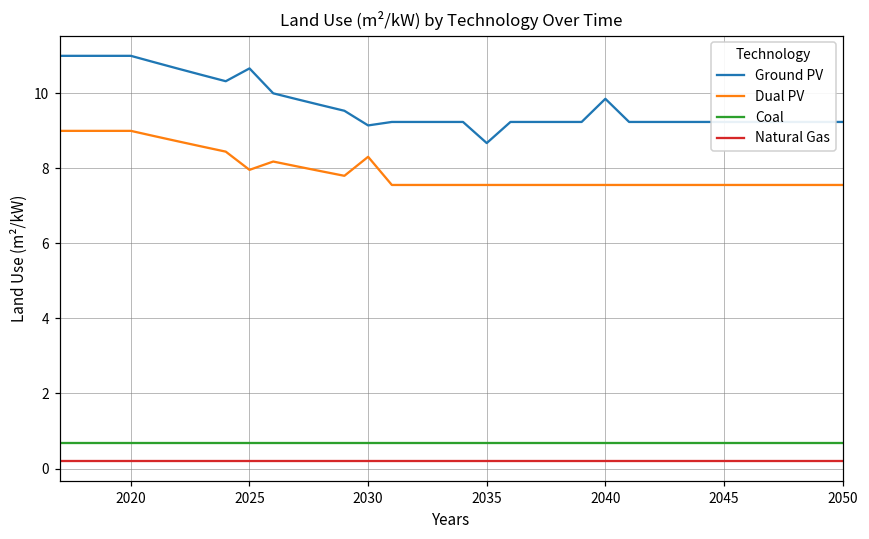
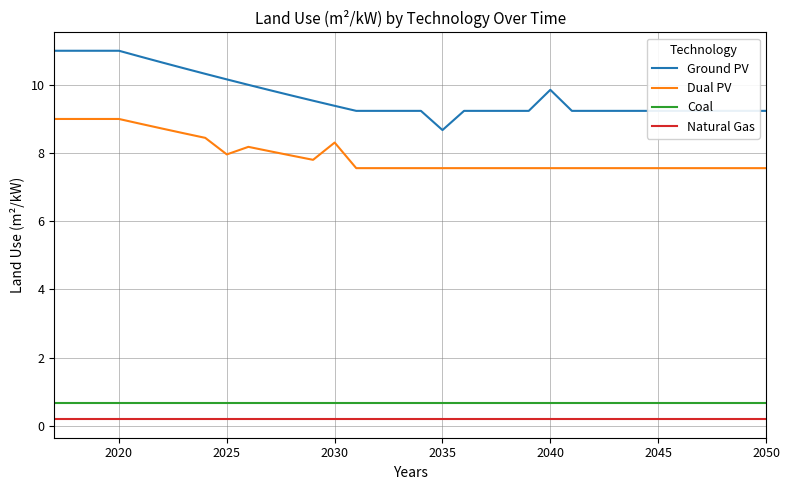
  {
    "Ground PV": {
      "2020": 11.0,
-     "2025": 10.7,
-     "2030": 9.1,
+     "2025": 10.2,
+     "2030": 9.4,
      "2035": 8.7,
      "2040": 9.9,
      "2050": 9.2
    },
    "Dual PV": {
      "2020": 9.0,
      "2025": 8.0,
      "2030": 8.3,
      "2035": 7.6,
      "2040": 7.6,
      "2045": 7.6,
      "2050": 7.6
    },
    "Coal": {
      "2020": 0.7,
      "2025": 0.7,
      "2030": 0.7,
      "2035": 0.7,
      "2040": 0.7,
      "2045": 0.7,
      "2050": 0.7
    },
    "Natural Gas": {
      "2020": 0.2,
      "2025": 0.2,
      "2030": 0.2,
      "2035": 0.2,
      "2040": 0.2,
      "2045": 0.2,
      "2050": 0.2
    }
  }
